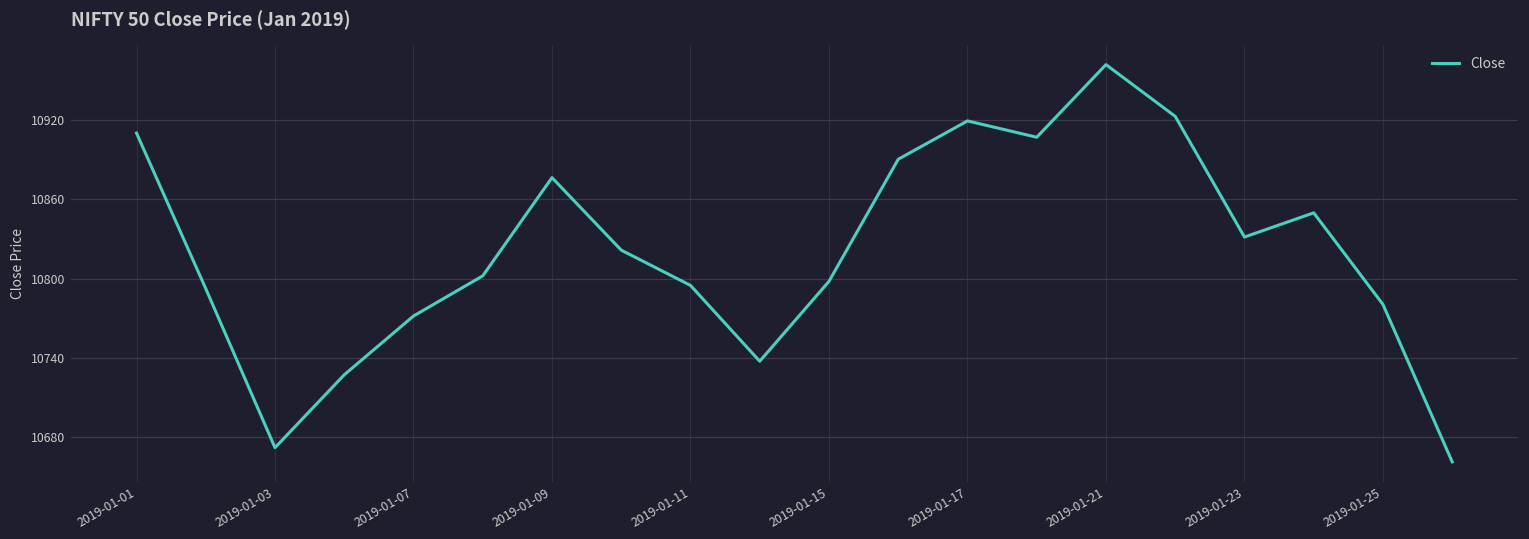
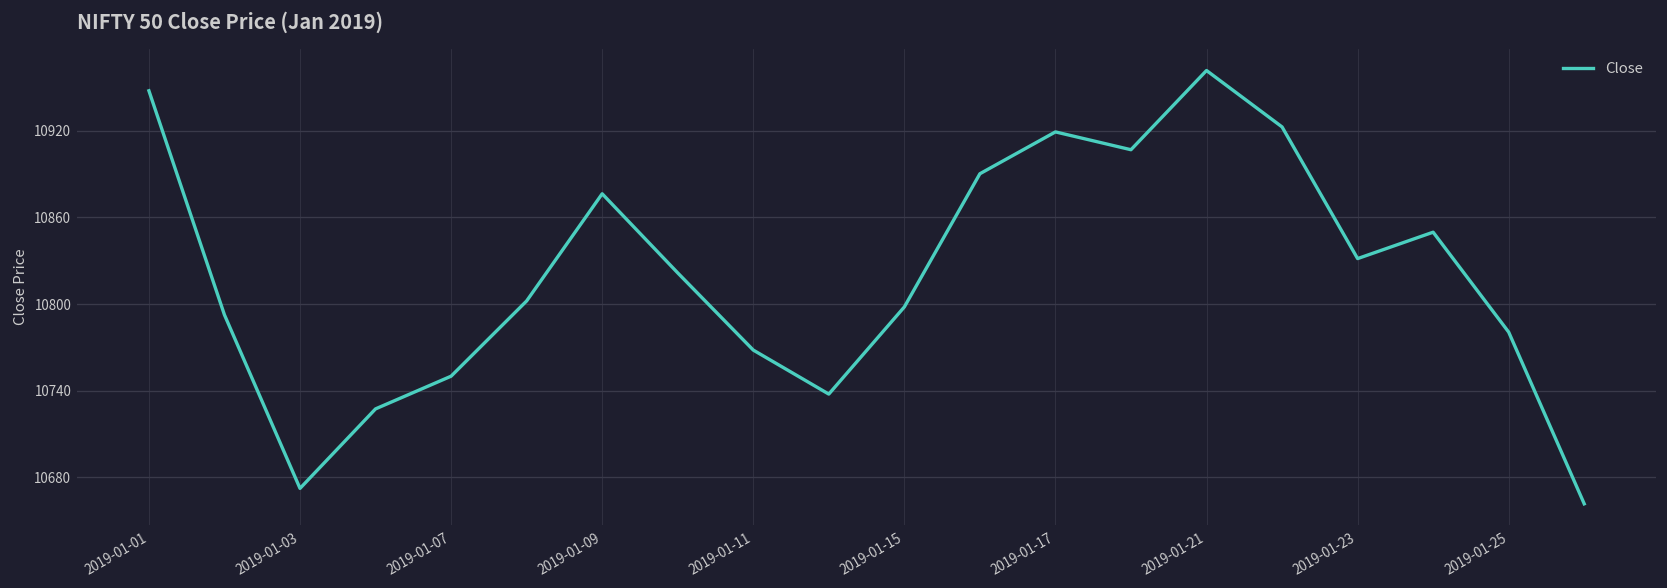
  {
-   "2019-01-01": 10910,
+   "2019-01-01": 10948,
    "2019-01-03": 10672,
-   "2019-01-07": 10772,
+   "2019-01-07": 10750,
    "2019-01-09": 10876,
-   "2019-01-11": 10795,
+   "2019-01-11": 10768,
    "2019-01-15": 10798,
    "2019-01-17": 10919,
    "2019-01-21": 10962,
    "2019-01-23": 10832,
    "2019-01-25": 10781
  }
